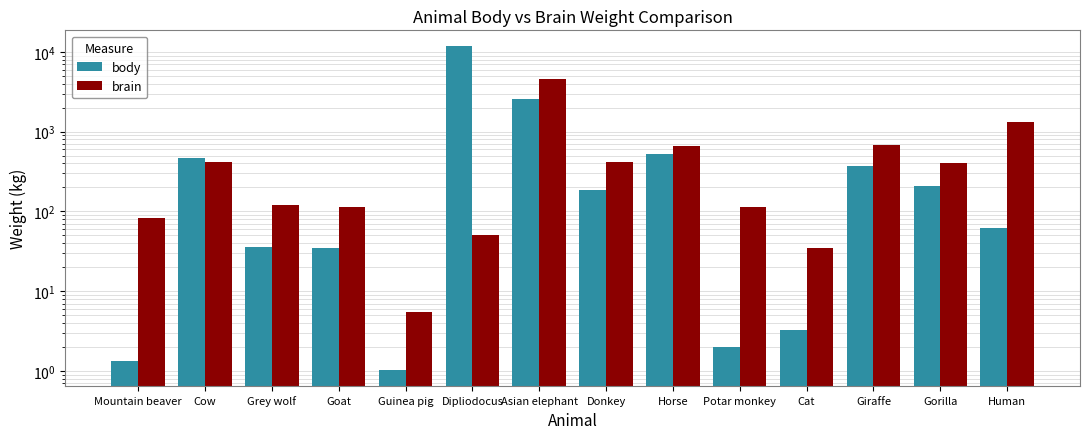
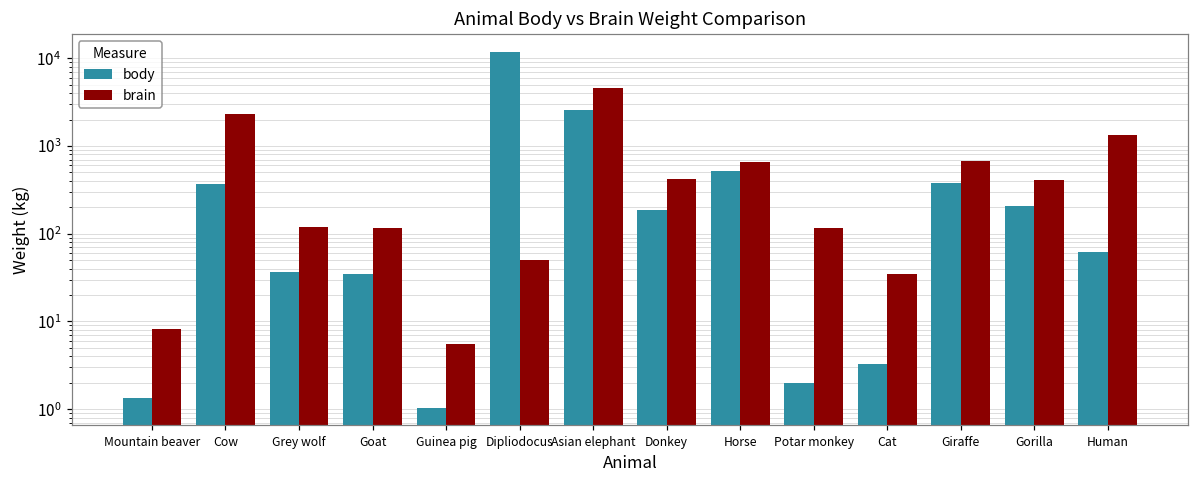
  {
    "body": {
      "Mountain beaver": 1.4,
-     "Cow": 500,
+     "Cow": 400,
      "Grey wolf": 40,
      "Goat": 30,
      "Guinea pig": 1,
      "Dipliodocus": 12000,
      "Asian elephant": 2500,
      "Donkey": 190,
      "Horse": 500,
      "Potar monkey": 2,
      "Cat": 3.3,
      "Giraffe": 400,
      "Gorilla": 210,
      "Human": 60
    },
    "brain": {
-     "Mountain beaver": 80,
-     "Cow": 400,
+     "Mountain beaver": 8,
+     "Cow": 2300,
      "Grey wolf": 120,
      "Goat": 120,
      "Guinea pig": 6,
      "Dipliodocus": 50,
      "Asian elephant": 5000,
      "Donkey": 400,
      "Horse": 700,
      "Potar monkey": 120,
      "Cat": 35,
      "Giraffe": 700,
      "Gorilla": 400,
      "Human": 1300
    }
  }
